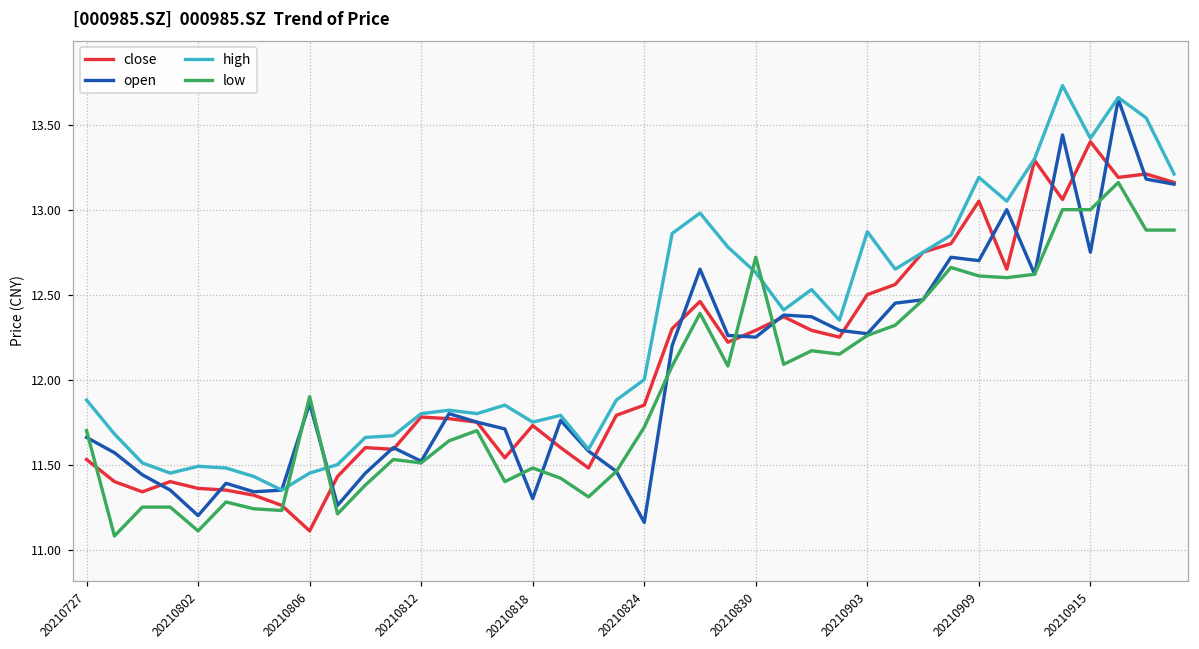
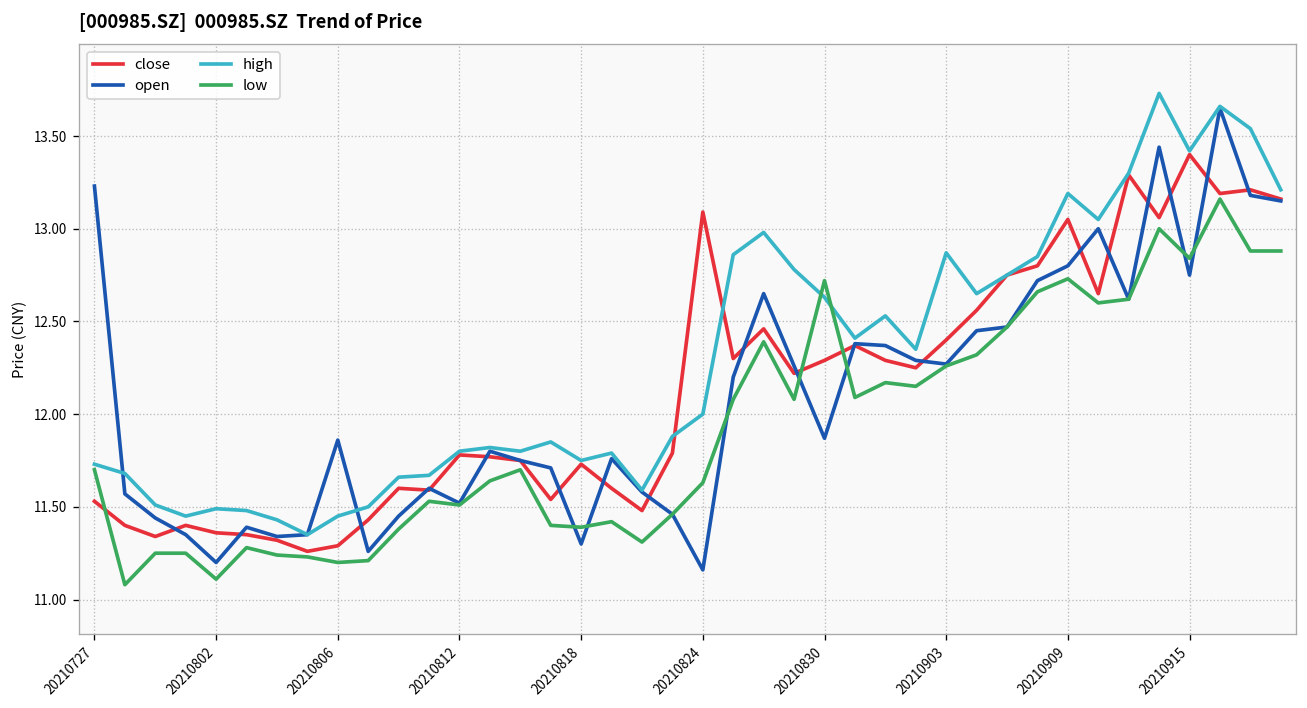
  {
    "close": {
      "20210727": 11.53,
      "20210802": 11.36,
-     "20210806": 11.11,
+     "20210806": 11.29,
      "20210812": 11.78,
      "20210818": 11.73,
-     "20210824": 11.85,
+     "20210824": 13.09,
      "20210830": 12.29,
-     "20210903": 12.5,
+     "20210903": 12.4,
      "20210909": 13.05,
      "20210915": 13.40
    },
    "open": {
-     "20210727": 11.66,
+     "20210727": 13.23,
      "20210802": 11.20,
      "20210806": 11.86,
      "20210818": 11.30,
      "20210824": 11.16,
-     "20210830": 12.25,
-     "20210909": 12.7,
+     "20210830": 11.87,
+     "20210909": 12.8,
      "20210915": 12.75
    },
    "high": {
-     "20210727": 11.88,
+     "20210727": 11.73,
      "20210802": 11.49,
      "20210806": 11.45,
      "20210812": 11.80,
      "20210818": 11.75,
      "20210824": 12.00,
      "20210830": 12.63,
      "20210903": 12.87,
      "20210909": 13.19,
      "20210915": 13.42
    },
    "low": {
      "20210727": 11.70,
      "20210802": 11.11,
-     "20210806": 11.9,
-     "20210818": 11.48,
-     "20210824": 11.72,
+     "20210806": 11.2,
+     "20210818": 11.39,
+     "20210824": 11.63,
      "20210830": 12.72,
-     "20210909": 12.61,
-     "20210915": 13.00
+     "20210909": 12.73,
+     "20210915": 12.84
    }
  }
